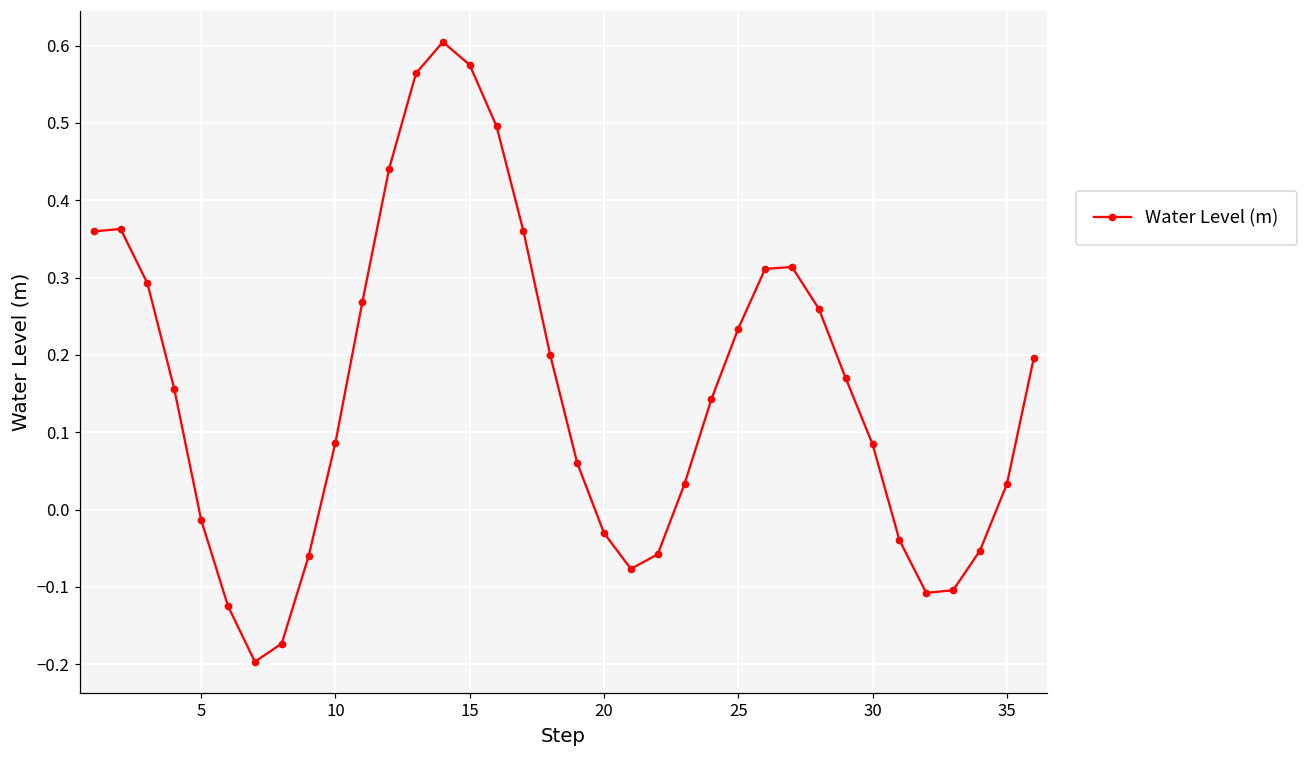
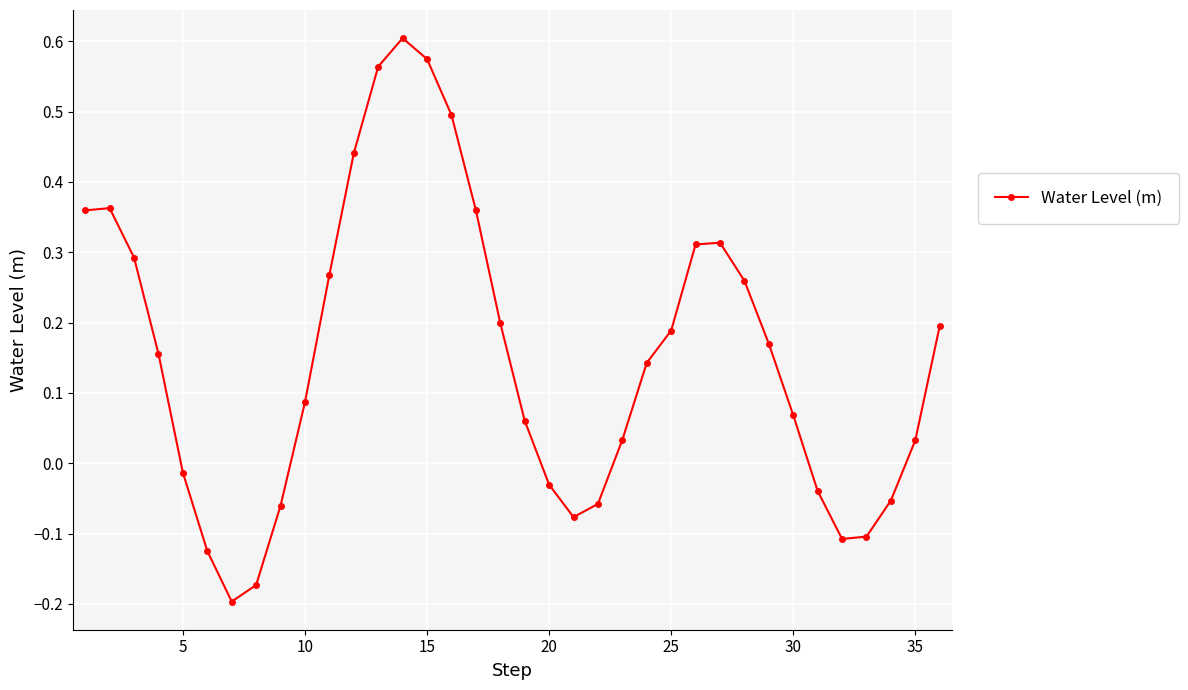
  {
    "5": -0.01,
    "10": 0.09,
    "15": 0.57,
    "20": -0.03,
-   "25": 0.23,
-   "30": 0.08,
+   "25": 0.19,
+   "30": 0.07,
    "35": 0.03
  }
